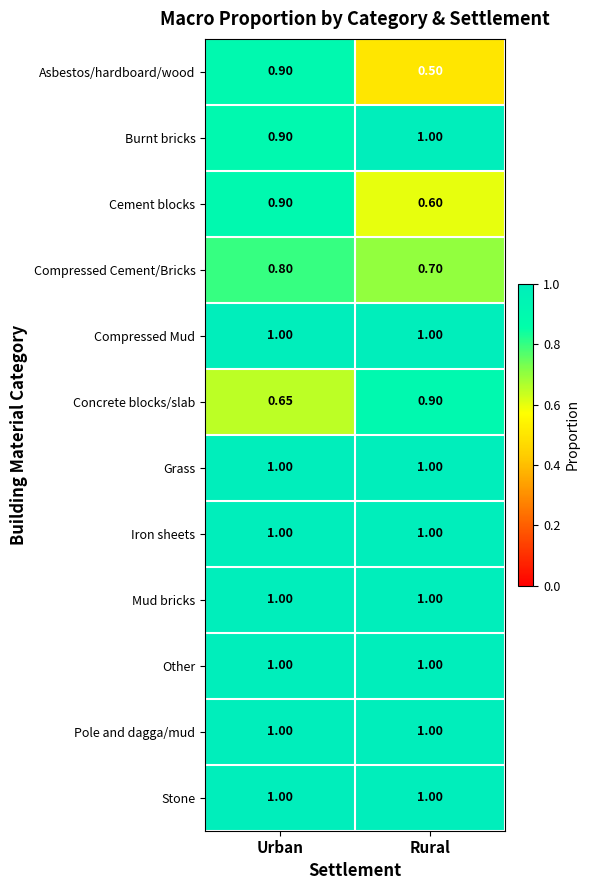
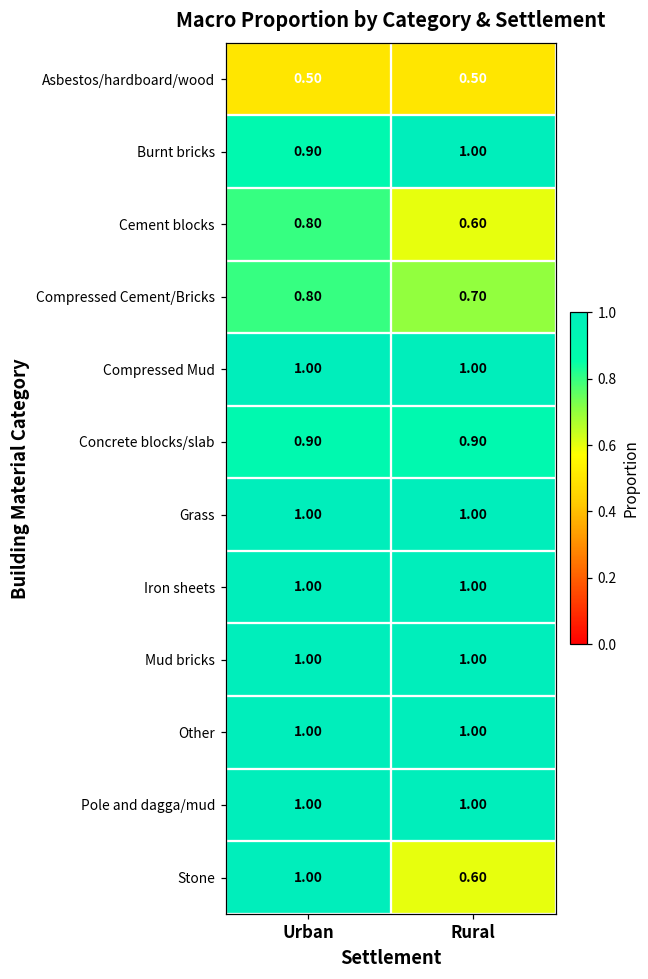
  {
    "Asbestos/hardboard/wood": {
-     "Urban": 0.90,
+     "Urban": 0.50,
      "Rural": 0.50
    },
    "Burnt bricks": {
      "Urban": 0.90,
      "Rural": 1.00
    },
    "Cement blocks": {
-     "Urban": 0.90,
+     "Urban": 0.80,
      "Rural": 0.60
    },
    "Compressed Cement/Bricks": {
      "Urban": 0.80,
      "Rural": 0.70
    },
    "Compressed Mud": {
      "Urban": 1.00,
      "Rural": 1.00
    },
    "Concrete blocks/slab": {
-     "Urban": 0.65,
+     "Urban": 0.90,
      "Rural": 0.90
    },
    "Grass": {
      "Urban": 1.00,
      "Rural": 1.00
    },
    "Iron sheets": {
      "Urban": 1.00,
      "Rural": 1.00
    },
    "Mud bricks": {
      "Urban": 1.00,
      "Rural": 1.00
    },
    "Other": {
      "Urban": 1.00,
      "Rural": 1.00
    },
    "Pole and dagga/mud": {
      "Urban": 1.00,
      "Rural": 1.00
    },
    "Stone": {
      "Urban": 1.00,
-     "Rural": 1.00
+     "Rural": 0.60
    }
  }
